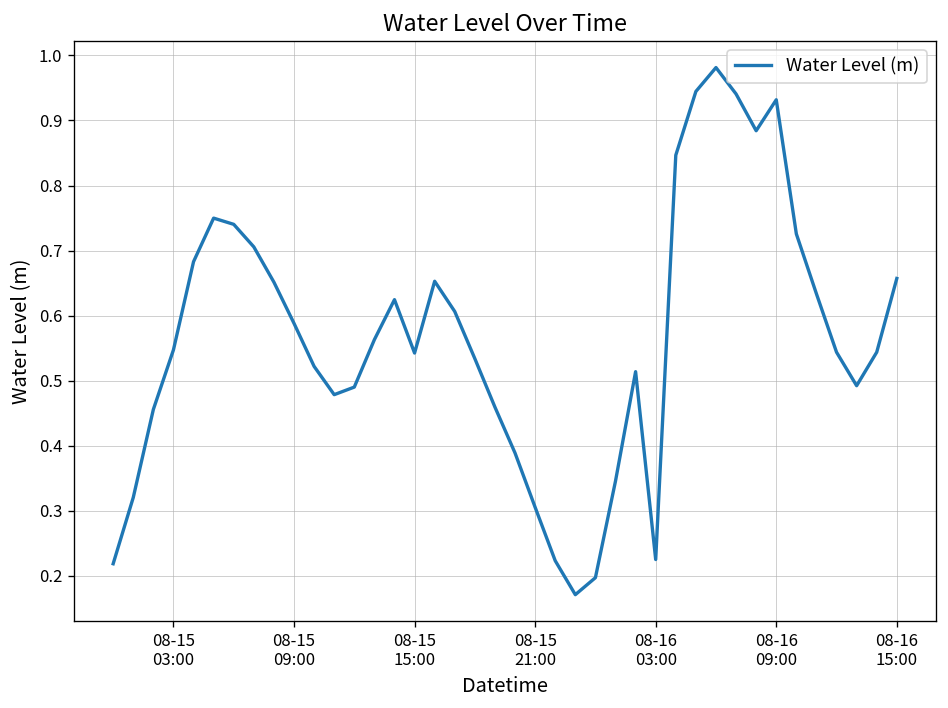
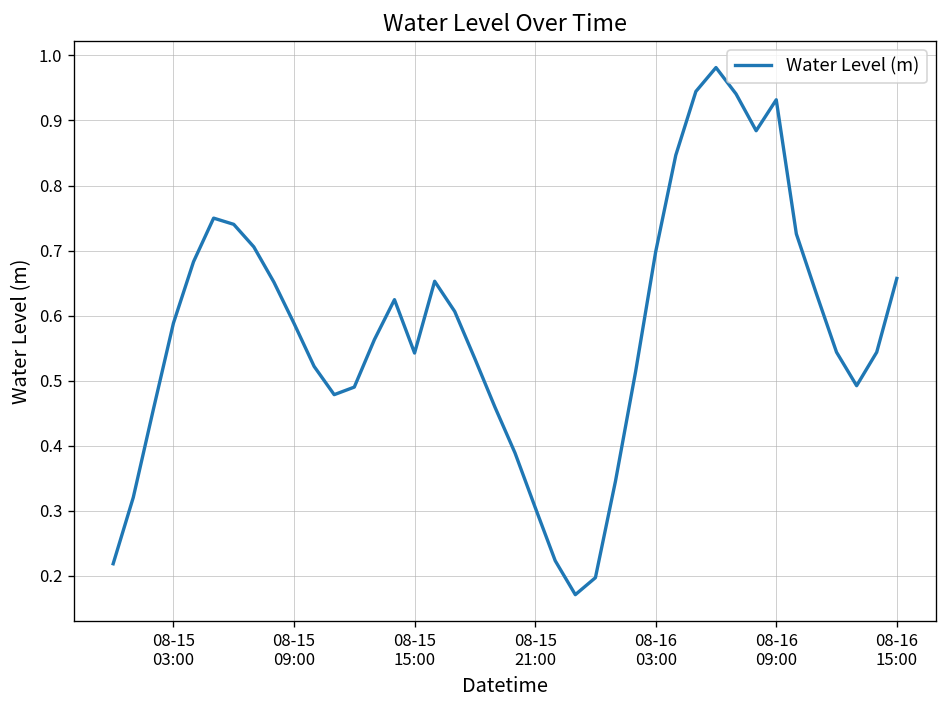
  {
-   "08-15 03:00": 0.55,
+   "08-15 03:00": 0.59,
    "08-15 09:00": 0.59,
    "08-15 15:00": 0.54,
    "08-15 21:00": 0.31,
-   "08-16 03:00": 0.23,
+   "08-16 03:00": 0.70,
    "08-16 09:00": 0.93,
    "08-16 15:00": 0.66
  }
